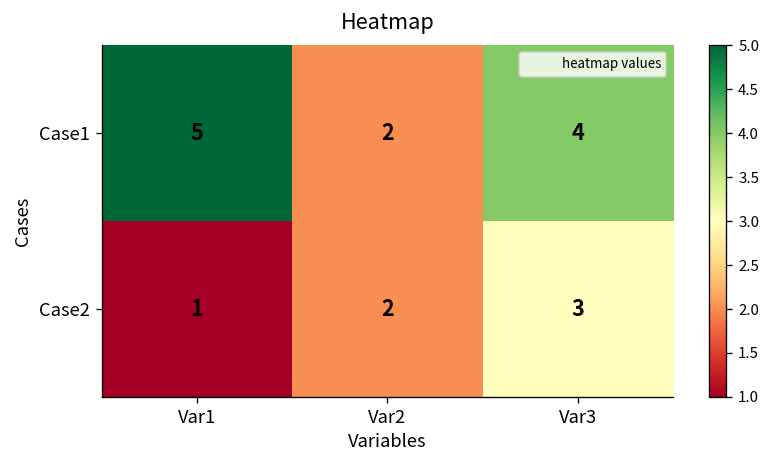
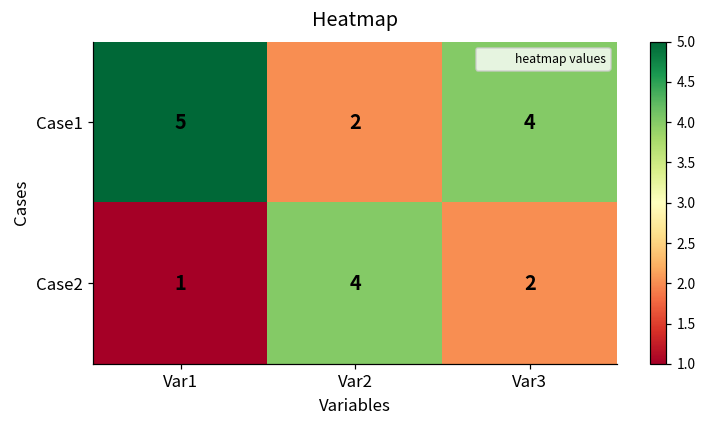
  {
    "Case1": {
      "Var1": 5,
      "Var2": 2,
      "Var3": 4
    },
    "Case2": {
      "Var1": 1,
-     "Var2": 2,
-     "Var3": 3
+     "Var2": 4,
+     "Var3": 2
    }
  }
